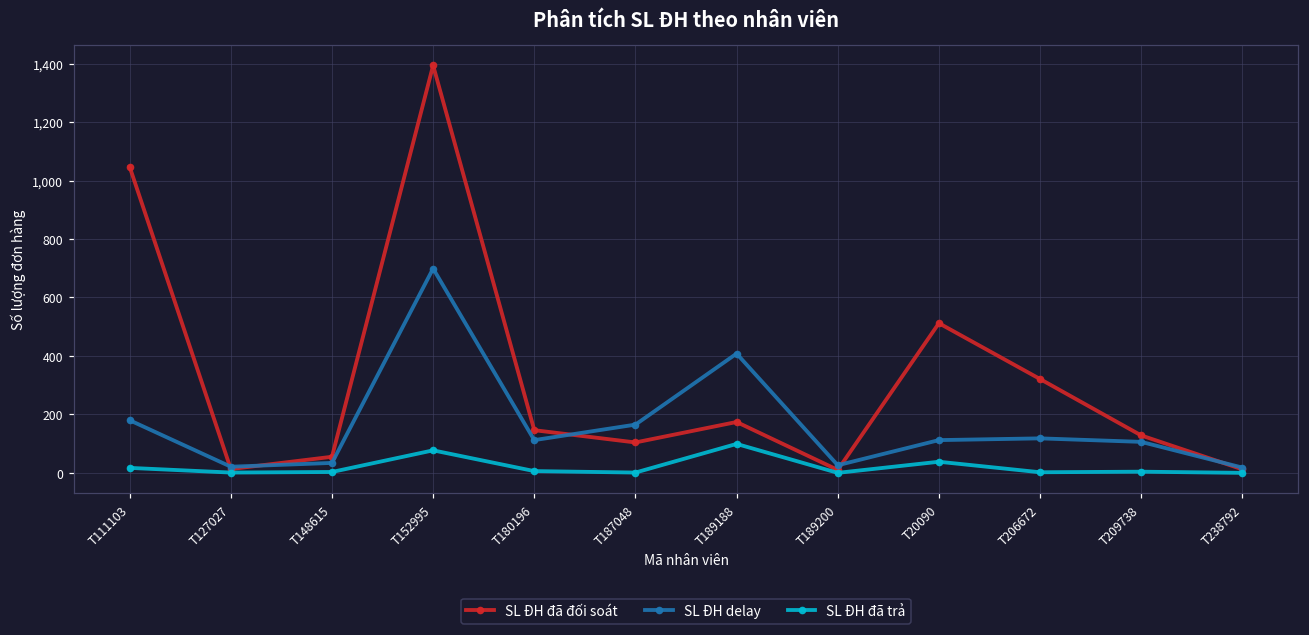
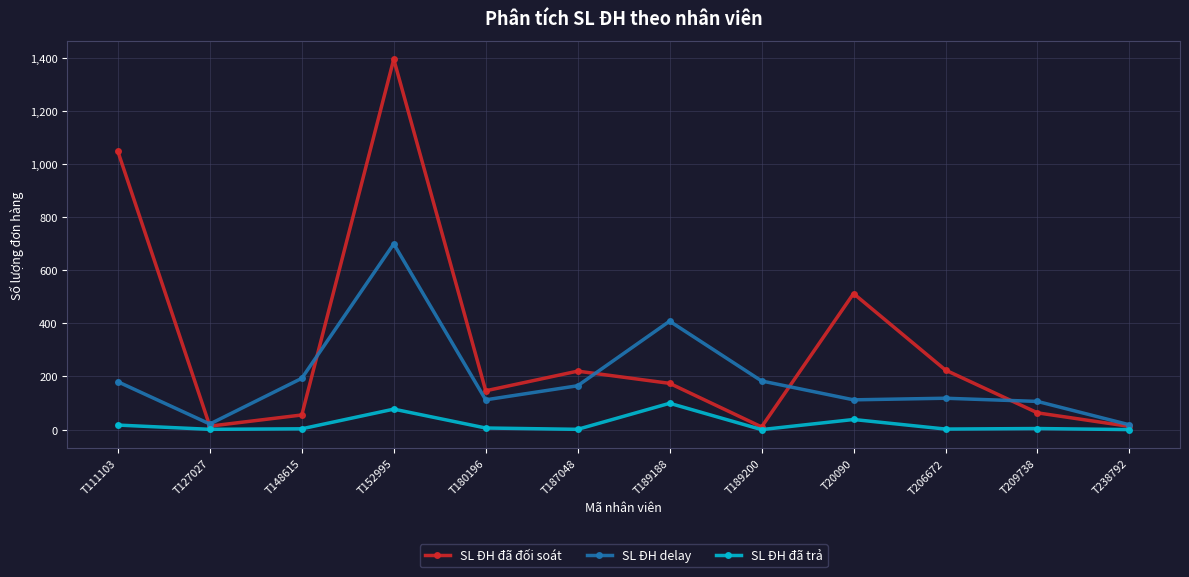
  {
    "SL ĐH đã đối soát": {
      "T111103": "1,050",
      "T148615": "60",
      "T152995": "1,390",
      "T180196": "150",
-     "T187048": "100",
+     "T187048": "220",
      "T189188": "170",
      "T189200": "10",
      "T20090": "510",
-     "T206672": "320",
-     "T209738": "130"
+     "T206672": "220",
+     "T209738": "60"
    },
    "SL ĐH delay": {
      "T111103": "180",
-     "T148615": "30",
+     "T148615": "190",
      "T152995": "700",
      "T180196": "110",
      "T187048": "170",
      "T189188": "410",
-     "T189200": "30",
+     "T189200": "180",
      "T20090": "110",
      "T206672": "120",
      "T209738": "110"
    },
    "SL ĐH đã trả": {
      "T111103": "20",
      "T127027": "0",
      "T148615": "0",
      "T152995": "80",
      "T180196": "10",
      "T187048": "0",
      "T189188": "100",
      "T189200": "0",
      "T20090": "40",
      "T206672": "0",
      "T209738": "0",
      "T238792": "0"
    }
  }
